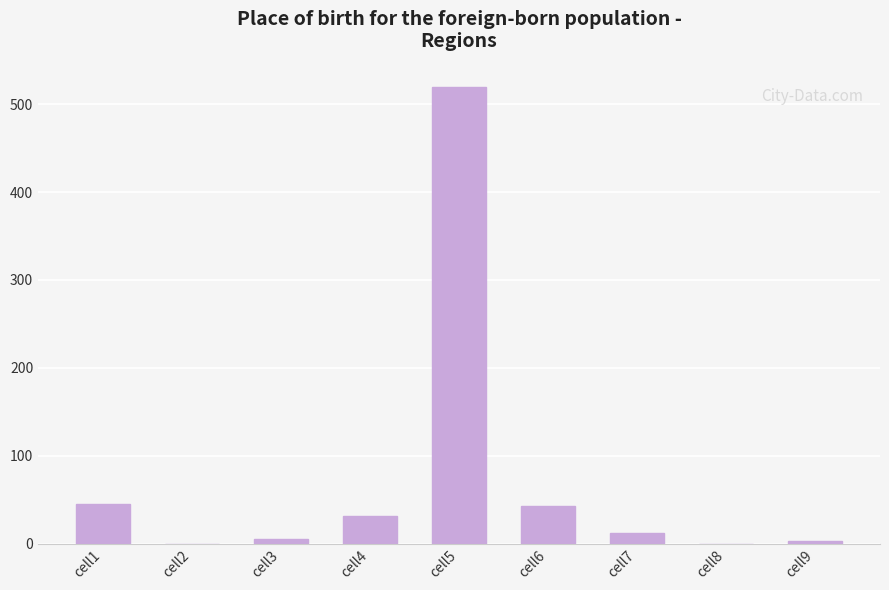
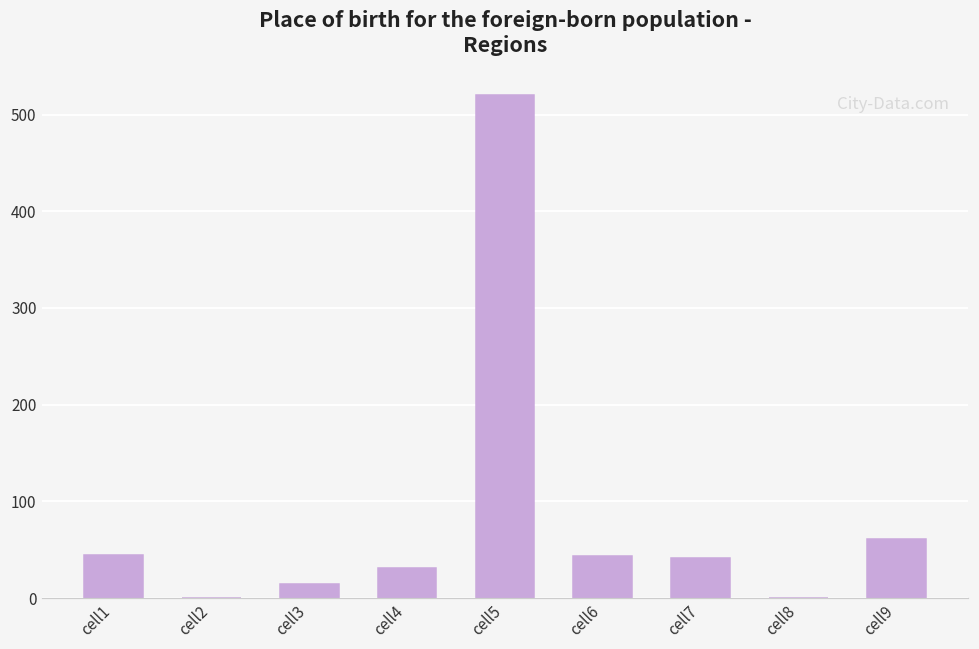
  {
    "cell1": 50,
    "cell2": 0,
-   "cell3": 10,
+   "cell3": 20,
    "cell4": 30,
    "cell5": 520,
    "cell6": 40,
-   "cell7": 10,
+   "cell7": 40,
    "cell8": 0,
-   "cell9": 0
+   "cell9": 60
  }
